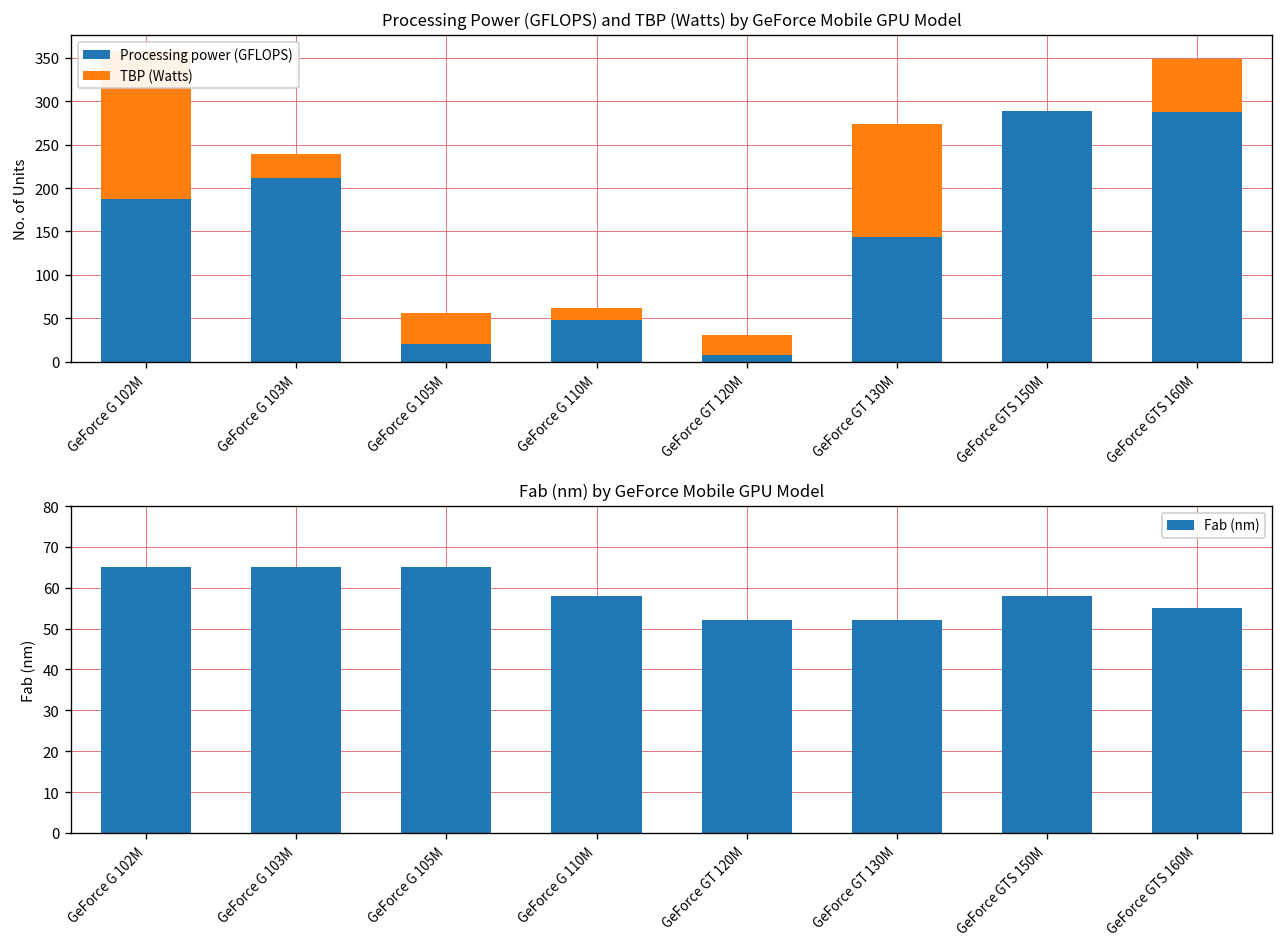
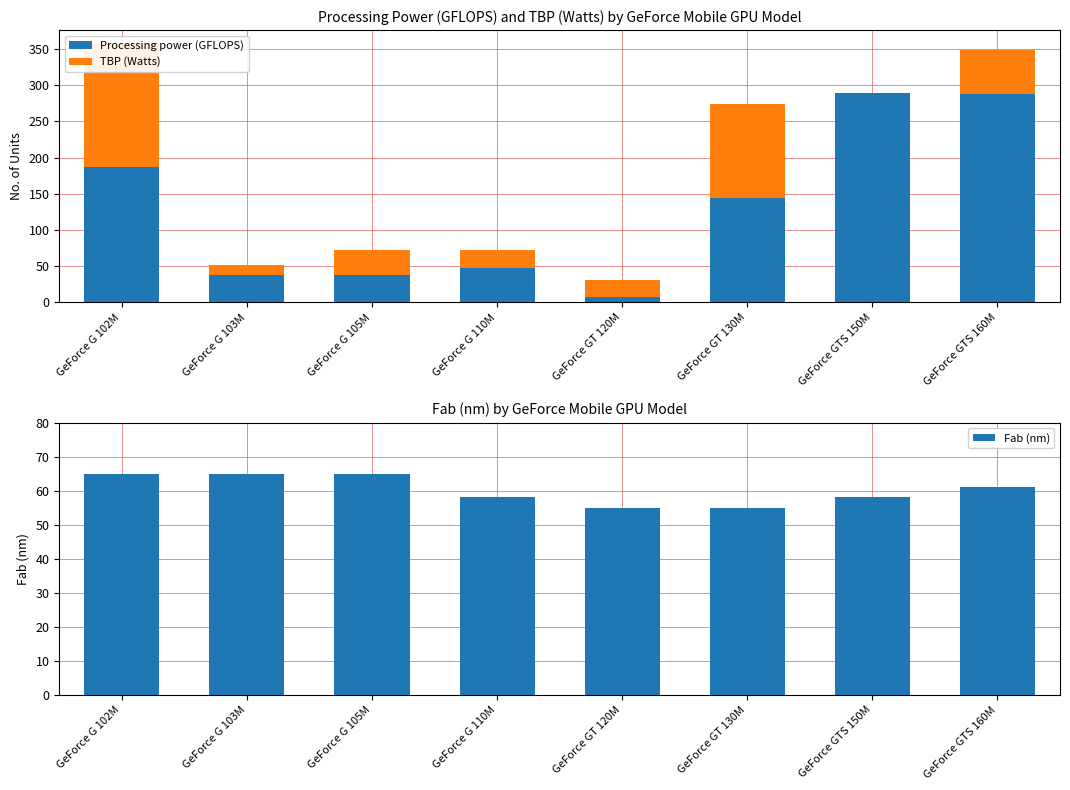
  {
    "Processing Power (GFLOPS) and TBP (Watts) by GeForce Mobile GPU Model": {
      "Processing power (GFLOPS)": {
        "GeForce G 102M": 190,
-       "GeForce G 103M": 210,
-       "GeForce G 105M": 20,
+       "GeForce G 103M": 40,
+       "GeForce G 105M": 40,
        "GeForce G 110M": 50,
        "GeForce GT 120M": 10,
        "GeForce GT 130M": 140,
        "GeForce GTS 150M": 290,
        "GeForce GTS 160M": 290
      },
      "TBP (Watts)": {
-       "GeForce G 103M": 30,
+       "GeForce G 103M": 10,
        "GeForce G 105M": 40,
-       "GeForce G 110M": 10,
+       "GeForce G 110M": 30,
        "GeForce GT 120M": 20,
        "GeForce GT 130M": 130,
        "GeForce GTS 150M": 0,
        "GeForce GTS 160M": 60
      }
    },
    "Fab (nm) by GeForce Mobile GPU Model": {
      "GeForce G 102M": 65,
      "GeForce G 103M": 65,
      "GeForce G 105M": 65,
      "GeForce G 110M": 58,
-     "GeForce GT 120M": 52,
-     "GeForce GT 130M": 52,
+     "GeForce GT 120M": 55,
+     "GeForce GT 130M": 55,
      "GeForce GTS 150M": 58,
-     "GeForce GTS 160M": 55
+     "GeForce GTS 160M": 61
    }
  }
